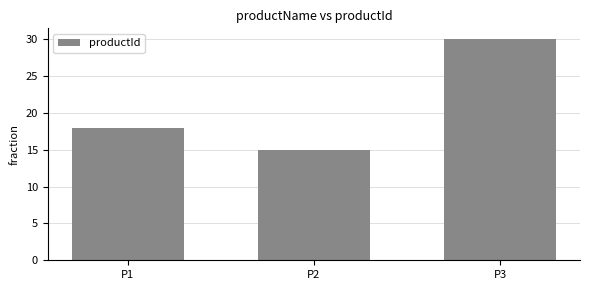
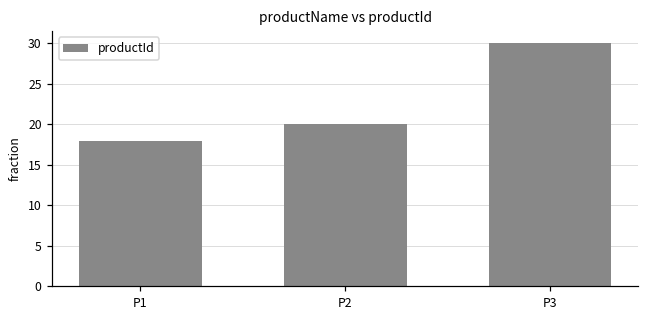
  {
    "P1": 18,
-   "P2": 15,
+   "P2": 20,
    "P3": 30
  }
